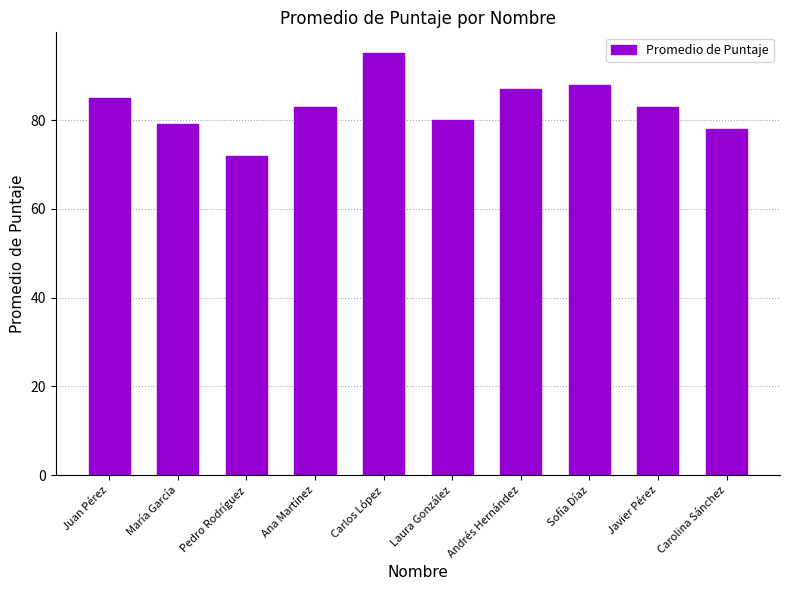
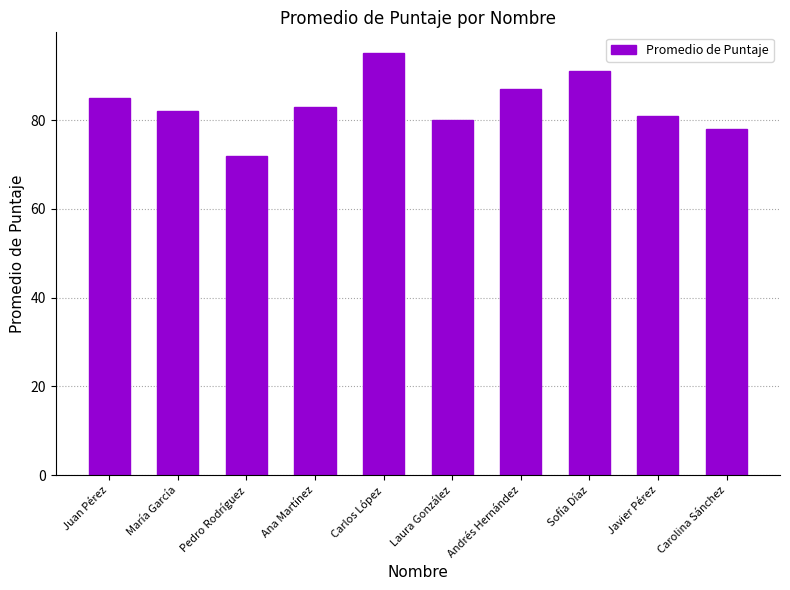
  {
    "Juan Pérez": 85,
-   "María García": 79,
+   "María García": 82,
    "Pedro Rodríguez": 72,
    "Ana Martínez": 83,
    "Carlos López": 95,
    "Laura González": 80,
    "Andrés Hernández": 87,
-   "Sofía Díaz": 88,
-   "Javier Pérez": 83,
+   "Sofía Díaz": 91,
+   "Javier Pérez": 81,
    "Carolina Sánchez": 78
  }
